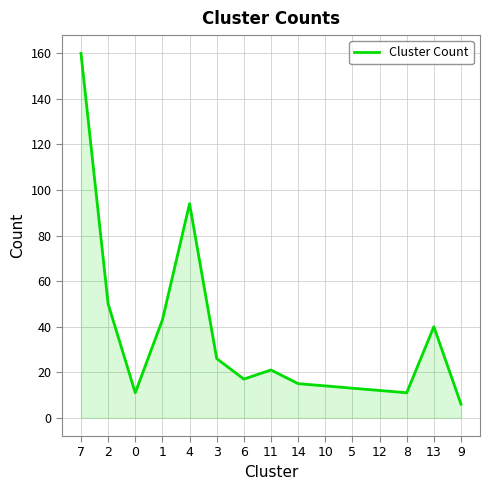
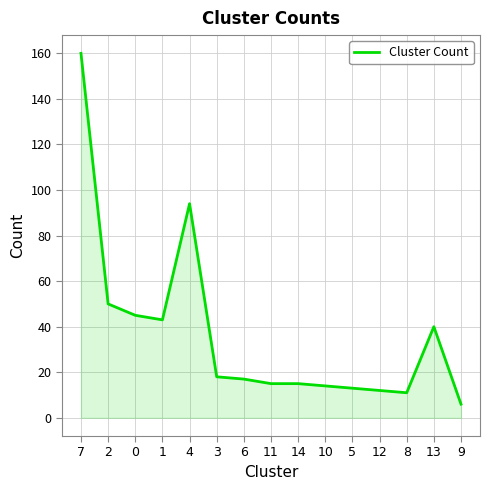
  {
    "7": 160,
    "2": 50,
-   "0": 11,
+   "0": 45,
    "1": 43,
    "4": 94,
-   "3": 26,
+   "3": 18,
    "6": 17,
-   "11": 21,
+   "11": 15,
    "14": 15,
    "10": 14,
    "5": 13,
    "12": 12,
    "8": 11,
    "13": 40,
    "9": 6
  }
